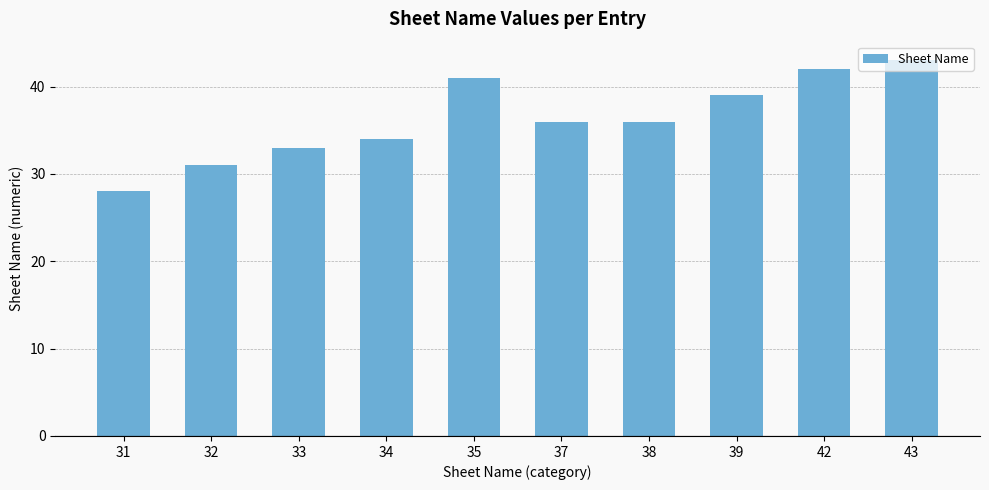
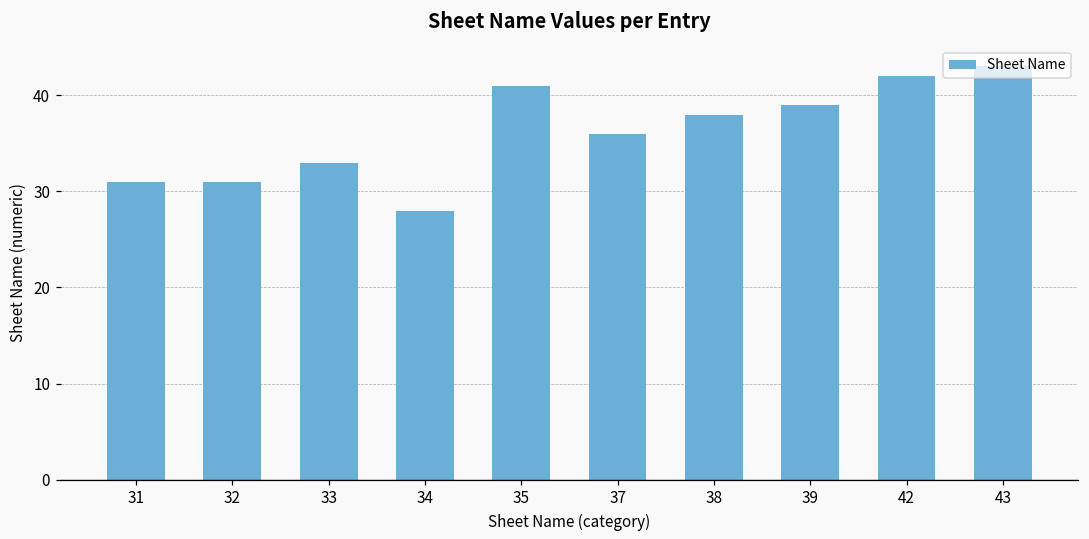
  {
-   "31": 28,
+   "31": 31,
    "32": 31,
    "33": 33,
-   "34": 34,
+   "34": 28,
    "35": 41,
    "37": 36,
-   "38": 36,
+   "38": 38,
    "39": 39,
    "42": 42
  }
